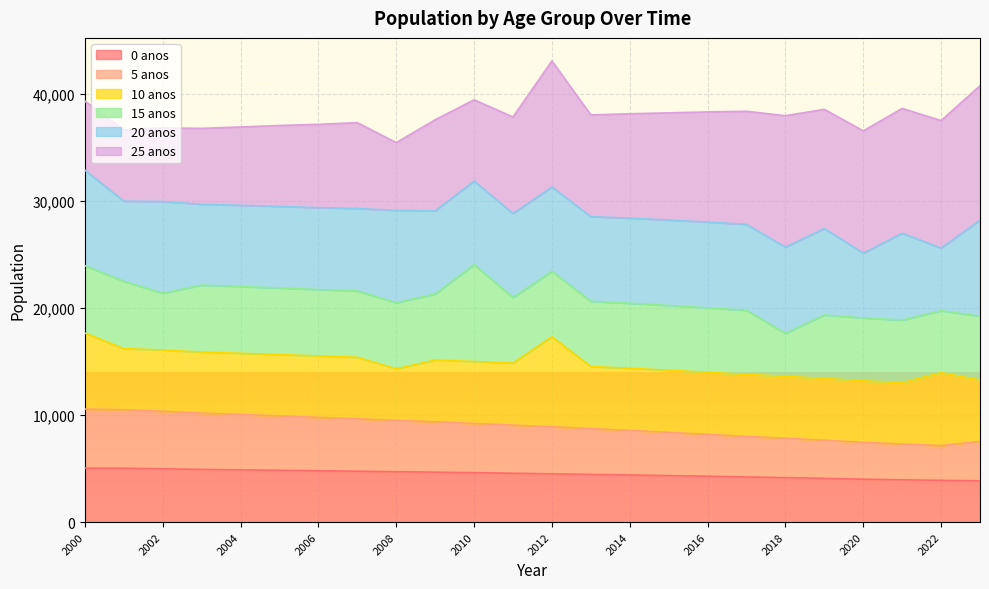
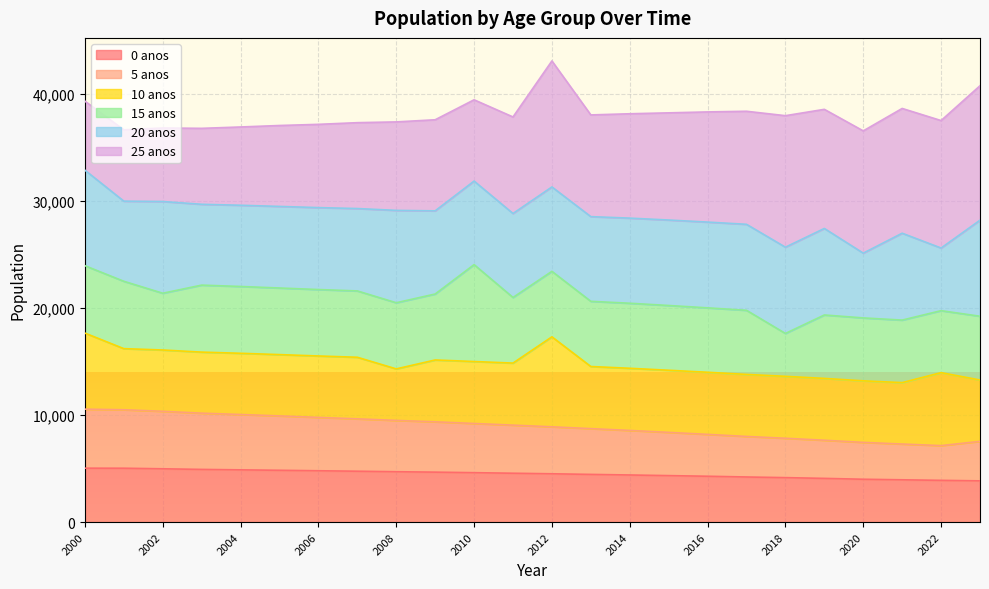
  {
    "10 anos": {
      "2000": "7,100",
      "2002": "5,700",
      "2004": "5,700",
      "2006": "5,700",
      "2008": "4,800",
      "2010": "5,800",
      "2012": "8,400",
      "2014": "5,800",
      "2016": "5,800",
      "2018": "5,800",
      "2020": "5,700",
      "2022": "6,800"
    },
    "15 anos": {
      "2000": "6,300",
      "2002": "5,300",
      "2004": "6,200",
      "2006": "6,200",
      "2008": "6,200",
      "2010": "9,000",
      "2012": "6,100",
      "2014": "6,100",
      "2016": "6,000",
      "2018": "4,000",
      "2020": "5,900",
      "2022": "5,800"
    },
    "20 anos": {
      "2000": "8,900",
      "2002": "8,600",
      "2004": "7,600",
      "2006": "7,700",
      "2008": "8,600",
      "2010": "7,800",
      "2012": "7,900",
      "2014": "7,900",
      "2016": "8,000",
      "2018": "8,100",
      "2020": "6,000",
      "2022": "5,800"
    },
    "25 anos": {
      "2000": "6,400",
      "2004": "7,300",
      "2006": "7,800",
-     "2008": "6,300",
+     "2008": "8,300",
      "2010": "7,600",
      "2012": "11,800",
      "2014": "9,700",
      "2016": "10,300",
      "2018": "12,300",
      "2020": "11,400",
      "2022": "11,900"
    }
  }
